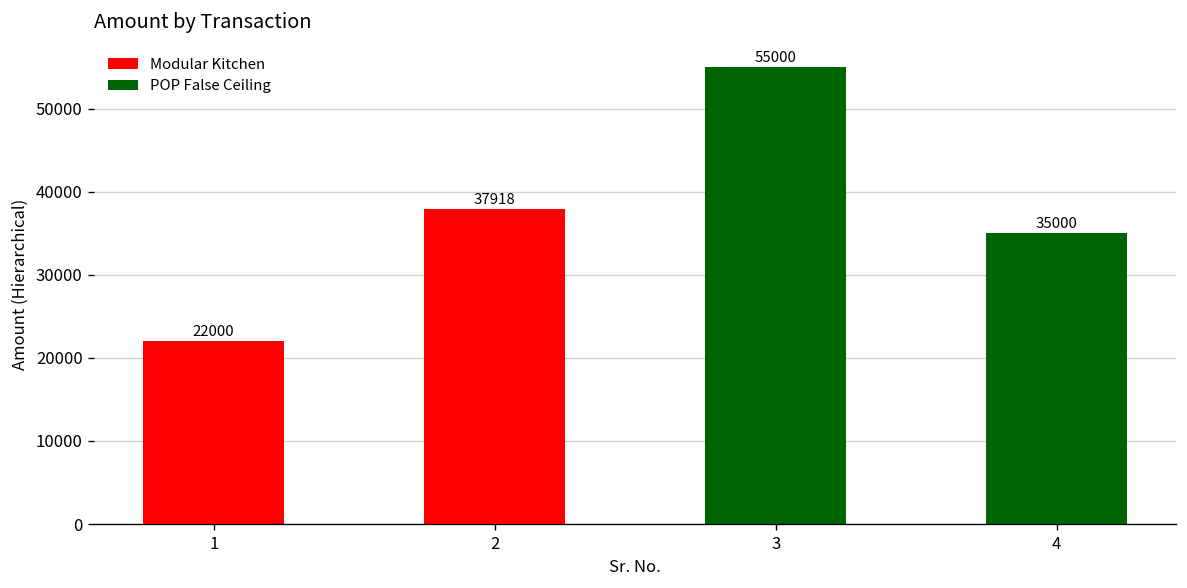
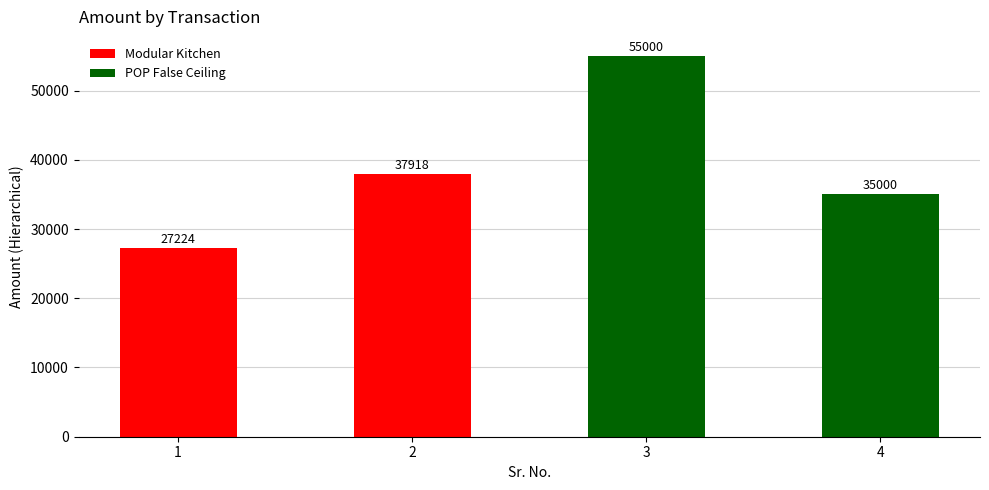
  {
-   "1": 22000,
+   "1": 27224,
    "2": 37918,
    "3": 55000,
    "4": 35000
  }
